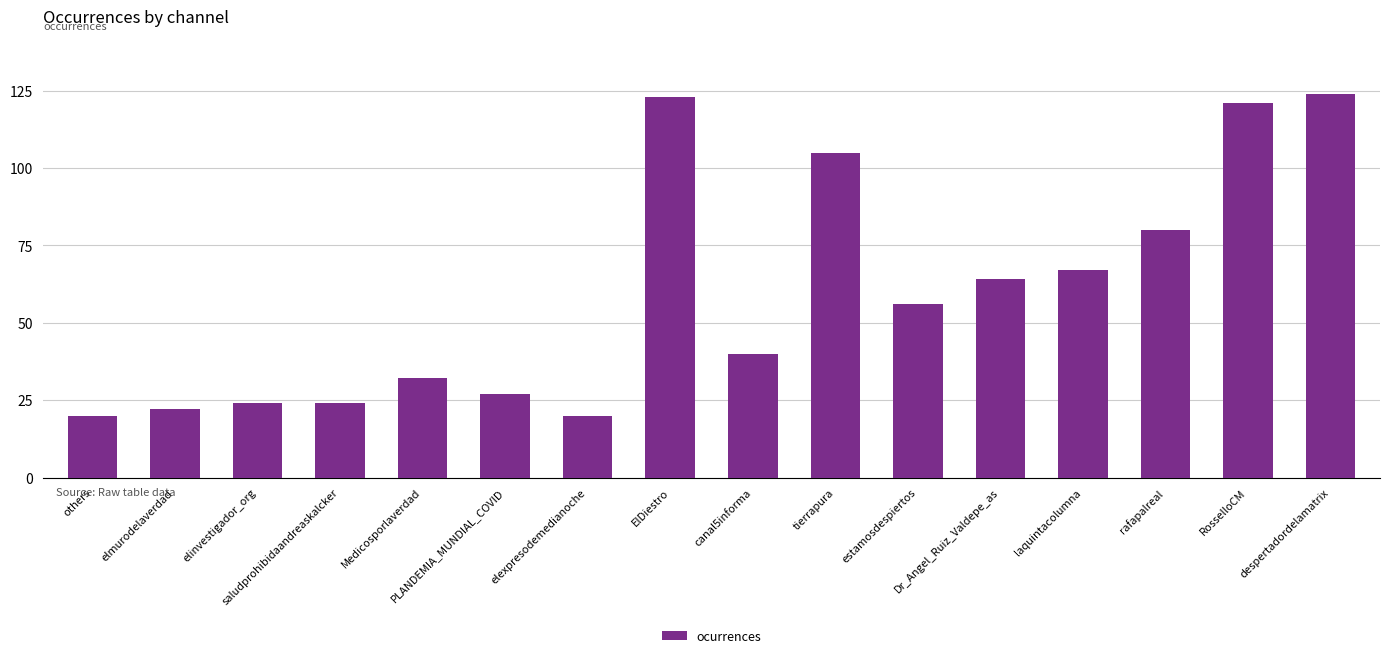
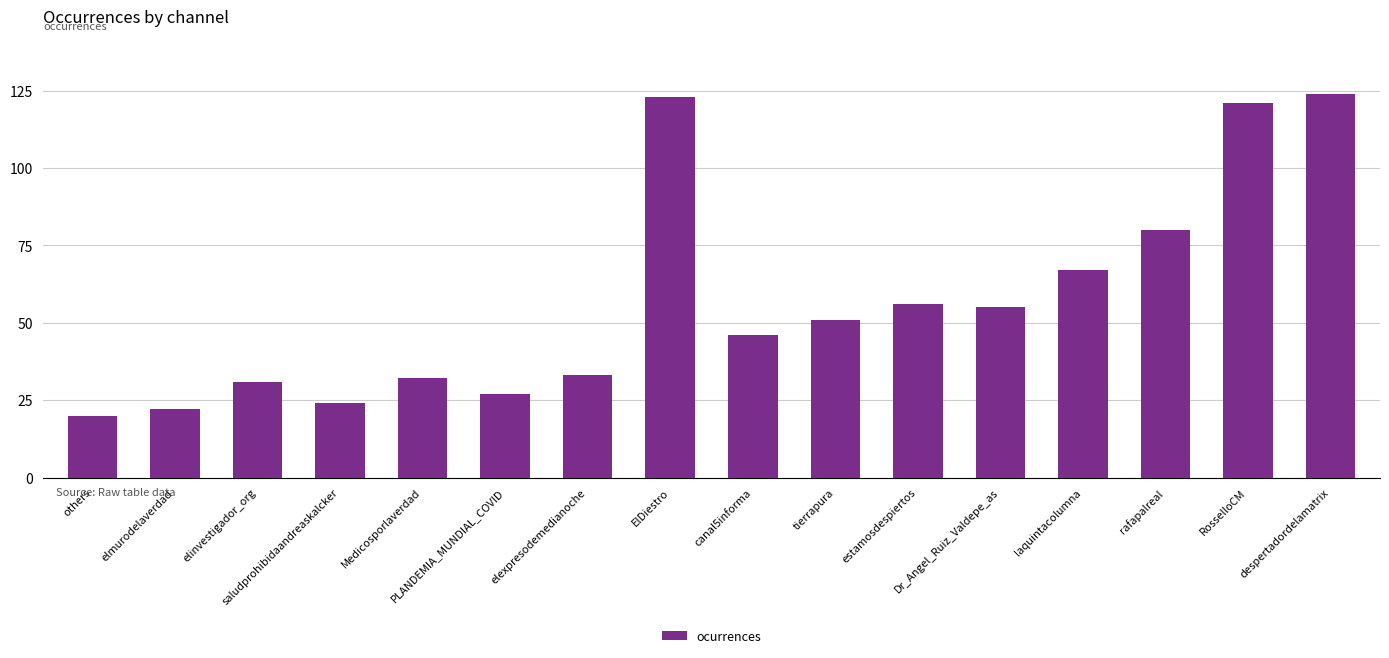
  {
    "others": 20,
    "elmurodelaverdad": 22,
-   "elinvestigador_org": 24,
+   "elinvestigador_org": 31,
    "saludprohibidaandreaskalcker": 24,
    "Medicosporlaverdad": 32,
    "PLANDEMIA_MUNDIAL_COVID": 27,
-   "elexpresodemedianoche": 20,
+   "elexpresodemedianoche": 33,
    "ElDiestro": 123,
-   "canal5informa": 40,
-   "tierrapura": 105,
+   "canal5informa": 46,
+   "tierrapura": 51,
    "estamosdespiertos": 56,
-   "Dr_Angel_Ruiz_Valdepe_as": 64,
+   "Dr_Angel_Ruiz_Valdepe_as": 55,
    "laquintacolumna": 67,
    "rafapalreal": 80,
    "RosselloCM": 121,
    "despertadordelamatrix": 124
  }
